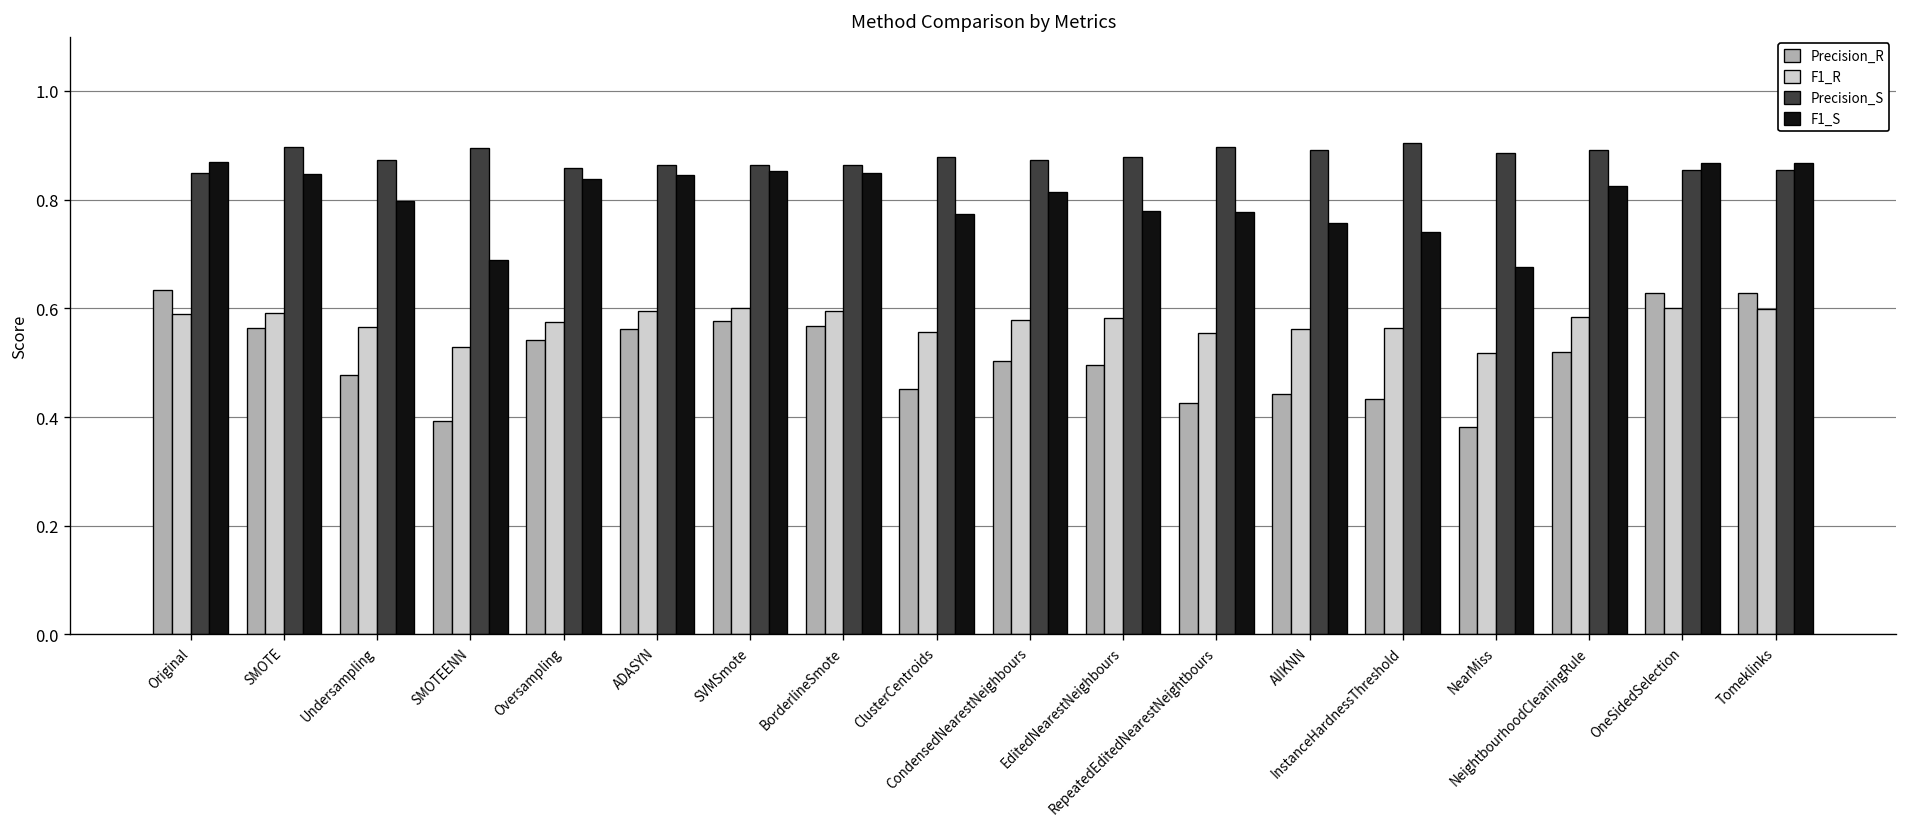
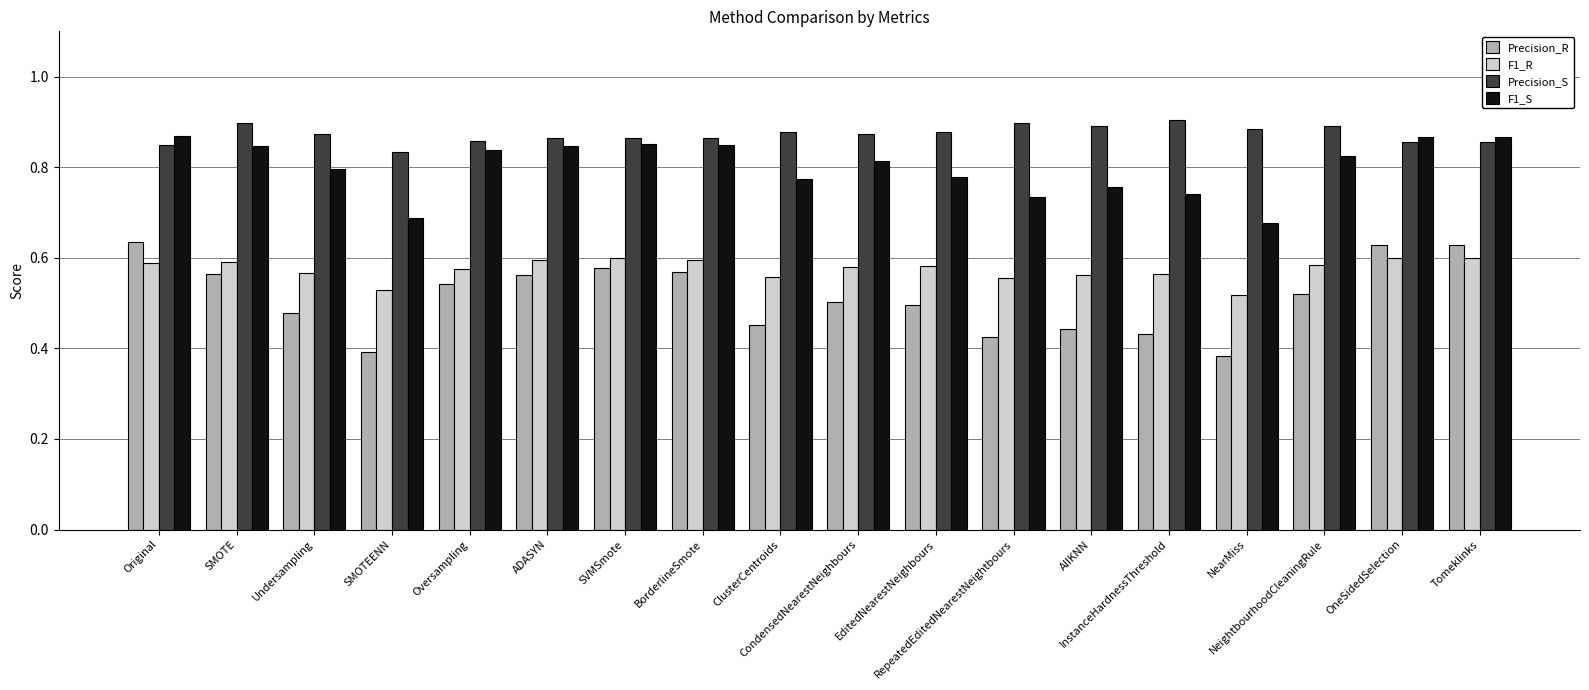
  {
    "Precision_S": {
      "Original": 0.85,
      "SMOTE": 0.90,
      "Undersampling": 0.87,
-     "SMOTEENN": 0.89,
+     "SMOTEENN": 0.83,
      "Oversampling": 0.86,
      "ADASYN": 0.86,
      "SVMSmote": 0.86,
      "BorderlineSmote": 0.86,
      "ClusterCentroids": 0.88,
      "CondensedNearestNeighbours": 0.87,
      "EditedNearestNeighbours": 0.88,
      "RepeatedEditedNearestNeightbours": 0.90,
      "AIIKNN": 0.89,
      "InstanceHardnessThreshold": 0.90,
      "NearMiss": 0.89,
      "NeightbourhoodCleaningRule": 0.89,
      "OneSidedSelection": 0.86,
      "Tomeklinks": 0.85
    },
    "F1_S": {
      "Original": 0.87,
      "SMOTE": 0.85,
      "Undersampling": 0.80,
      "SMOTEENN": 0.69,
      "Oversampling": 0.84,
      "ADASYN": 0.85,
      "SVMSmote": 0.85,
      "BorderlineSmote": 0.85,
      "ClusterCentroids": 0.77,
      "CondensedNearestNeighbours": 0.81,
      "EditedNearestNeighbours": 0.78,
-     "RepeatedEditedNearestNeightbours": 0.78,
+     "RepeatedEditedNearestNeightbours": 0.73,
      "AIIKNN": 0.76,
      "InstanceHardnessThreshold": 0.74,
      "NearMiss": 0.68,
      "NeightbourhoodCleaningRule": 0.82,
      "OneSidedSelection": 0.87,
      "Tomeklinks": 0.87
    }
  }
